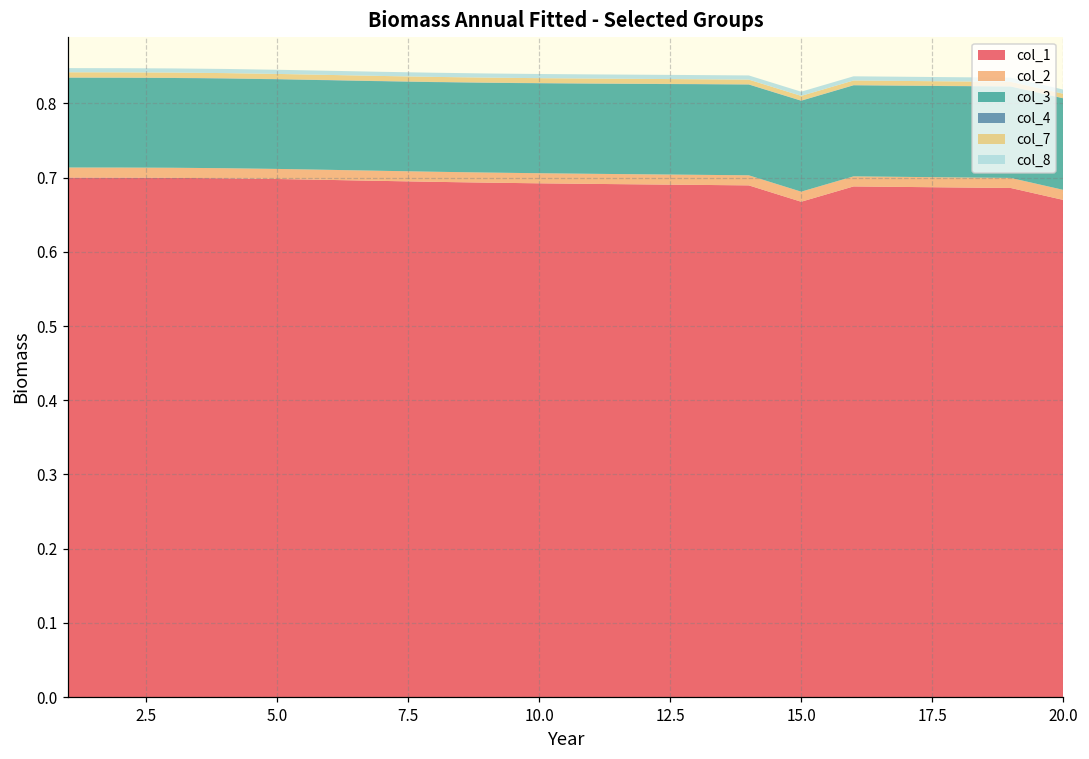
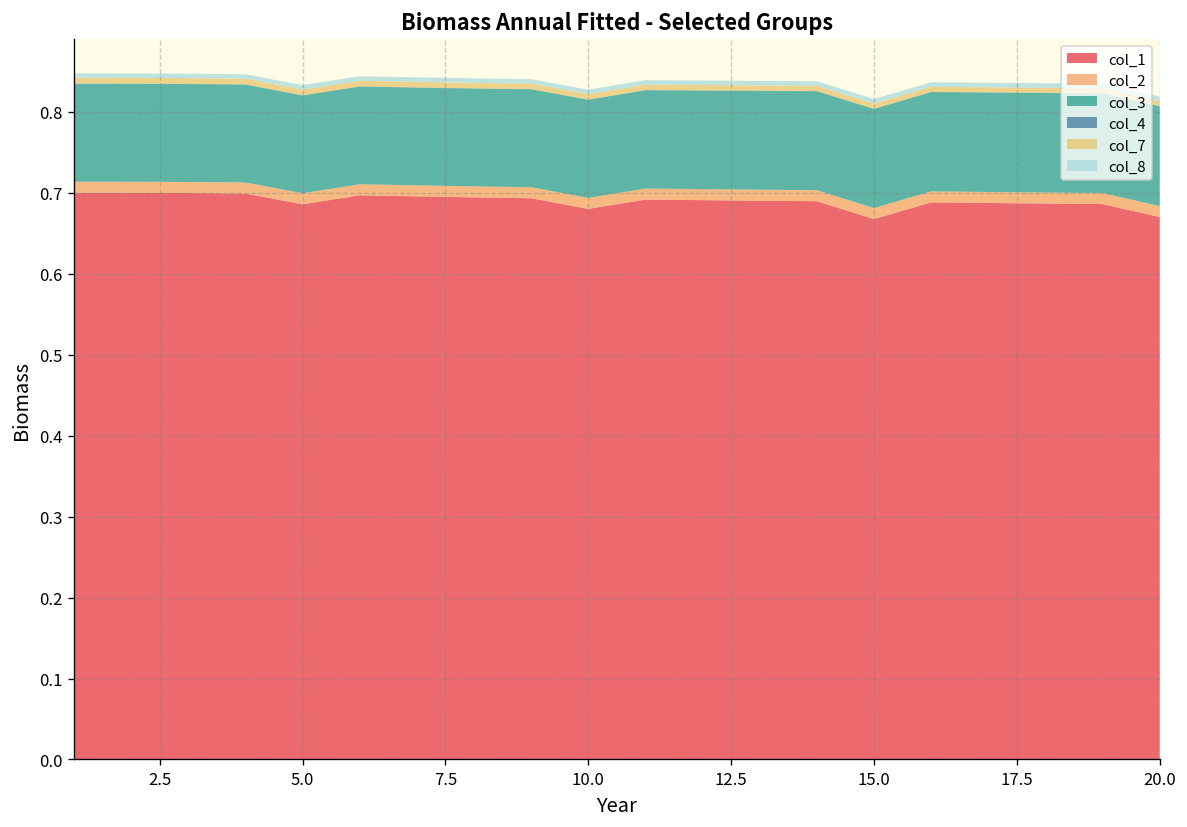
  {
    "col_1": {
-     "5.0": 0.70,
-     "10.0": 0.69,
+     "5.0": 0.69,
+     "10.0": 0.68,
      "15.0": 0.67,
      "20.0": 0.67
    },
    "col_8": {
      "5.0": 0.01,
      "10.0": 0.01,
      "15.0": 0.01,
      "20.0": 0.01
    }
  }
